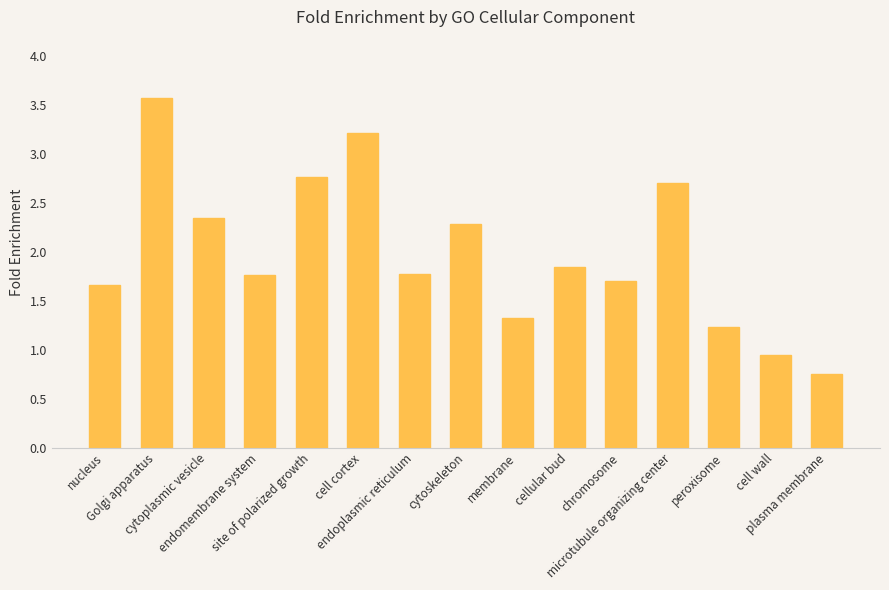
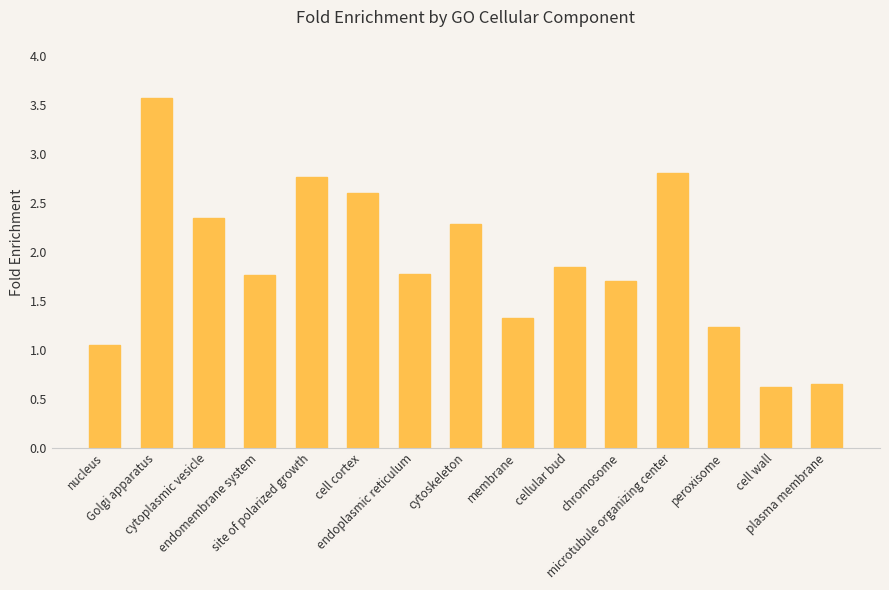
  {
-   "nucleus": 1.7,
+   "nucleus": 1.1,
    "Golgi apparatus": 3.6,
    "cytoplasmic vesicle": 2.3,
    "endomembrane system": 1.8,
    "site of polarized growth": 2.8,
-   "cell cortex": 3.2,
+   "cell cortex": 2.6,
    "endoplasmic reticulum": 1.8,
    "cytoskeleton": 2.3,
    "membrane": 1.3,
    "cellular bud": 1.8,
    "chromosome": 1.7,
-   "microtubule organizing center": 2.7,
+   "microtubule organizing center": 2.8,
    "peroxisome": 1.2,
-   "cell wall": 0.9,
-   "plasma membrane": 0.8
+   "cell wall": 0.6,
+   "plasma membrane": 0.7
  }
